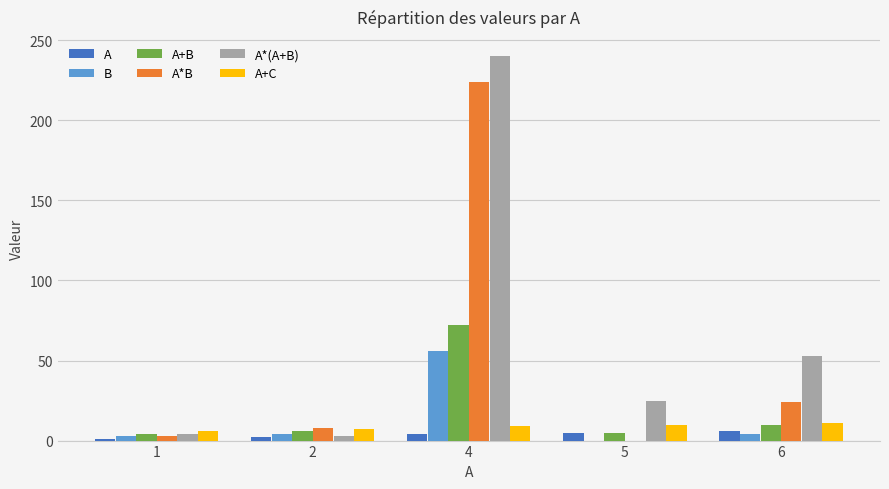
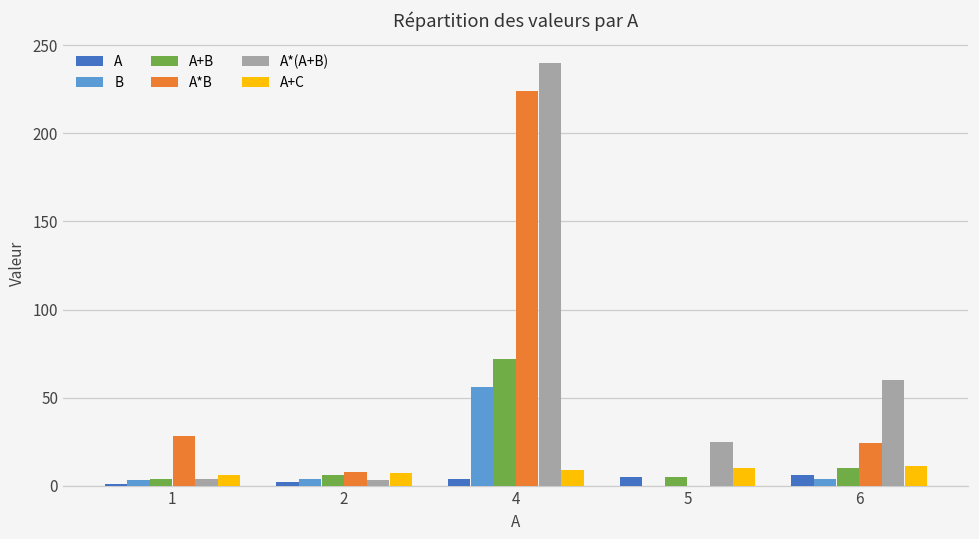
  {
    "A+B": {
      "1": 4,
      "2": 6,
      "4": 72,
      "5": 5,
      "6": 10
    },
    "A*B": {
-     "1": 3,
+     "1": 28,
      "2": 8,
      "4": 224,
      "5": 0,
      "6": 24
    },
    "A*(A+B)": {
      "1": 4,
      "2": 3,
      "4": 240,
      "5": 25,
-     "6": 53
+     "6": 60
    },
    "A+C": {
      "1": 6,
      "2": 7,
      "4": 9,
      "5": 10,
      "6": 11
    }
  }
